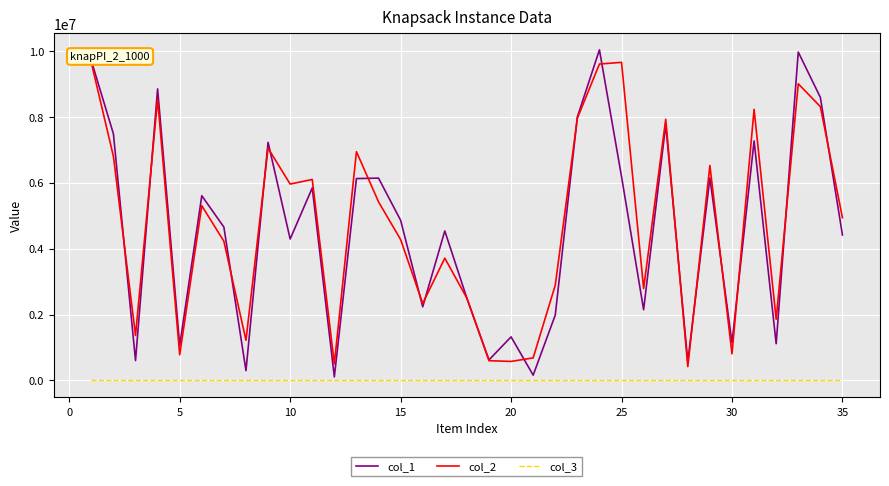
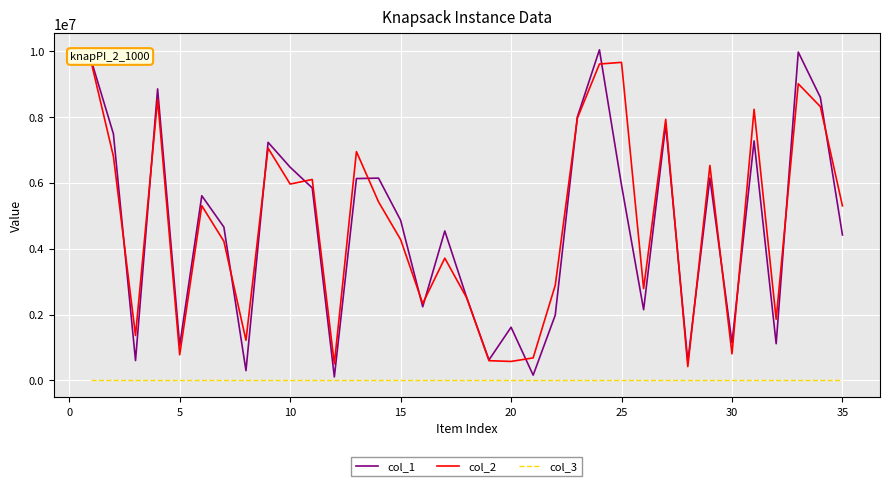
  {
    "col_1": {
      "5": 1100000,
-     "10": 4300000,
+     "10": 6500000,
      "15": 4900000,
-     "20": 1300000,
-     "25": 6200000,
+     "20": 1600000,
+     "25": 5900000,
      "30": 1100000,
      "35": 4400000
    },
    "col_2": {
      "5": 800000,
      "10": 6000000,
      "15": 4300000,
      "20": 600000,
      "25": 9600000,
      "30": 800000,
-     "35": 4900000
+     "35": 5300000
    },
    "col_3": {
      "5": 0,
      "10": 0,
      "15": 0,
      "20": 0,
      "25": 0,
      "30": 0,
      "35": 0
    }
  }
